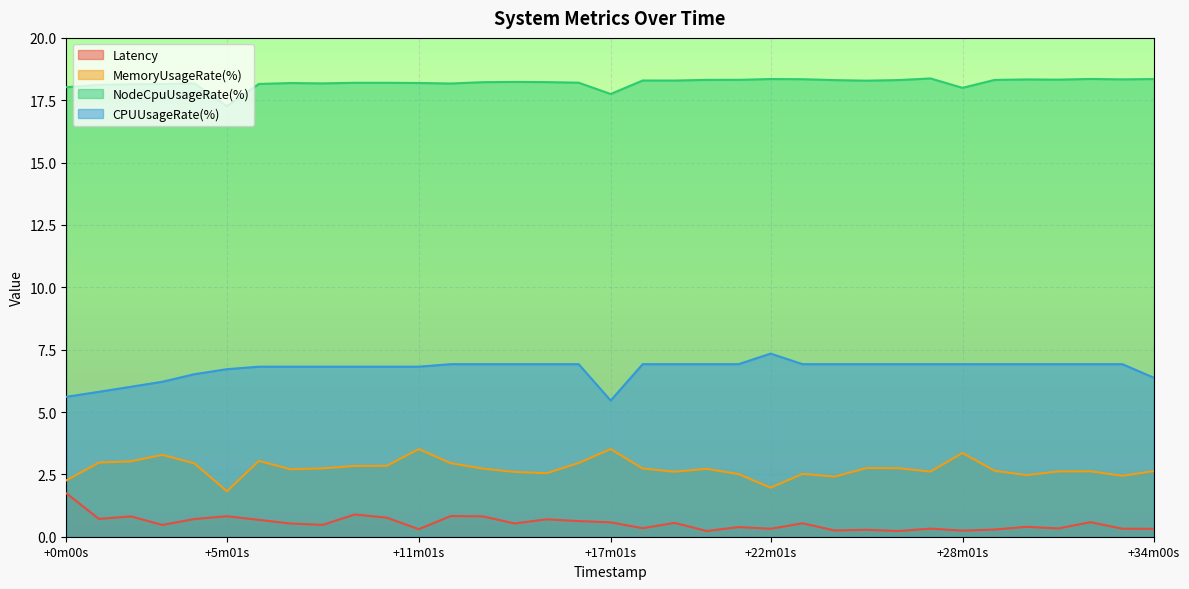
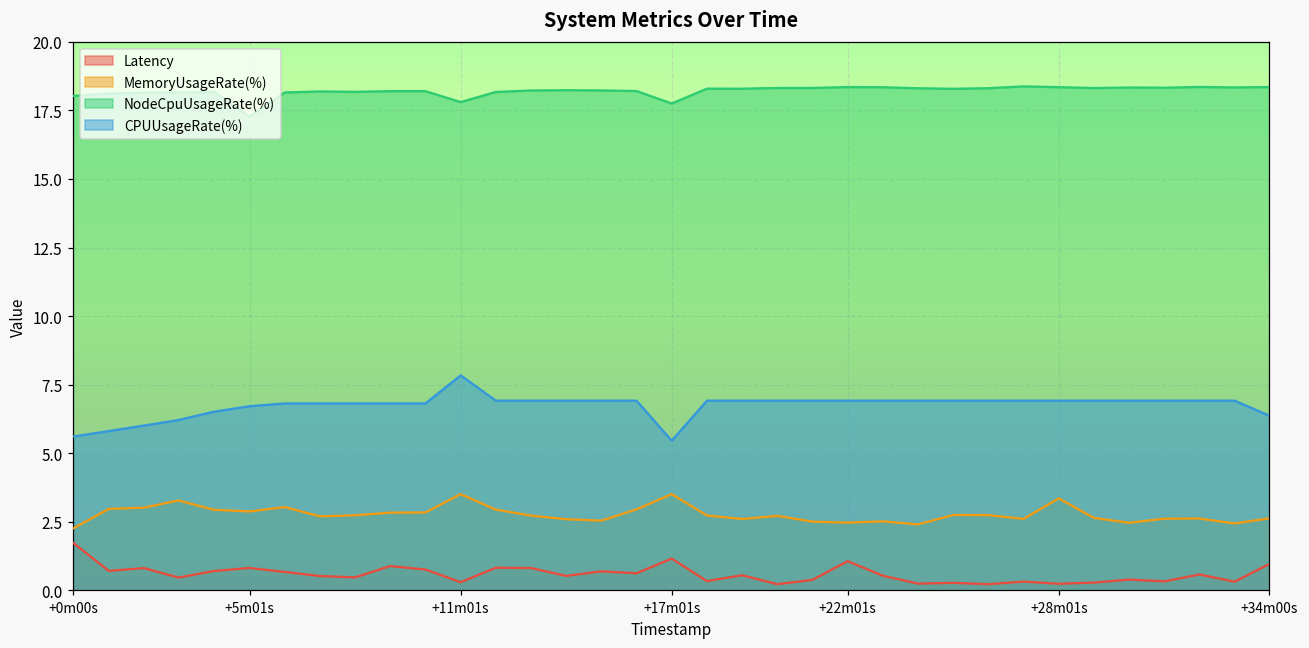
  {
    "Latency": {
      "+0m00s": 1.7,
      "+5m01s": 0.8,
      "+11m01s": 0.3,
-     "+17m01s": 0.6,
-     "+22m01s": 0.3,
+     "+17m01s": 1.2,
+     "+22m01s": 1.1,
      "+28m01s": 0.2,
-     "+34m00s": 0.3
+     "+34m00s": 1.0
    },
    "MemoryUsageRate(%)": {
      "+0m00s": 2.3,
-     "+5m01s": 1.8,
+     "+5m01s": 2.9,
      "+11m01s": 3.5,
      "+17m01s": 3.5,
-     "+22m01s": 2.0,
+     "+22m01s": 2.5,
      "+28m01s": 3.4,
      "+34m00s": 2.6
    },
    "NodeCpuUsageRate(%)": {
      "+0m00s": 18.0,
-     "+11m01s": 18.2,
+     "+11m01s": 17.8,
      "+17m01s": 17.8,
      "+22m01s": 18.4,
-     "+28m01s": 18.0,
+     "+28m01s": 18.3,
      "+34m00s": 18.4
    },
    "CPUUsageRate(%)": {
      "+0m00s": 5.6,
      "+5m01s": 6.7,
-     "+11m01s": 6.8,
+     "+11m01s": 7.8,
      "+17m01s": 5.5,
-     "+22m01s": 7.3,
+     "+22m01s": 6.9,
      "+28m01s": 6.9,
      "+34m00s": 6.4
    }
  }
